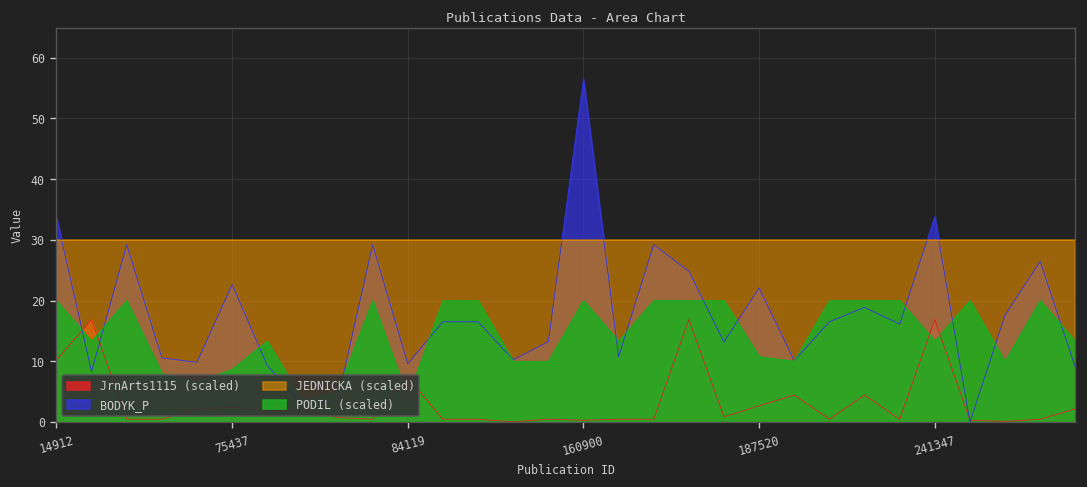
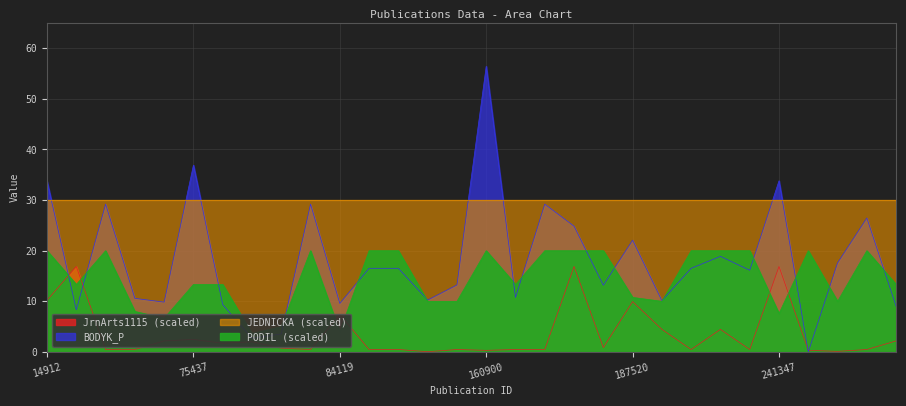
  {
    "JrnArts1115 (scaled)": {
      "14912": 10,
      "160900": 0,
-     "187520": 3,
+     "187520": 10,
      "241347": 17
    },
    "BODYK_P": {
      "14912": 34,
-     "75437": 23,
+     "75437": 37,
      "84119": 10,
      "160900": 56,
      "187520": 22,
      "241347": 34
    },
    "JEDNICKA (scaled)": {
      "14912": 30,
      "75437": 30,
      "84119": 30,
      "160900": 30,
      "187520": 30,
      "241347": 30
    },
    "PODIL (scaled)": {
      "14912": 20,
-     "75437": 9,
+     "75437": 13,
      "160900": 20,
      "187520": 11,
-     "241347": 13
+     "241347": 8
    }
  }
